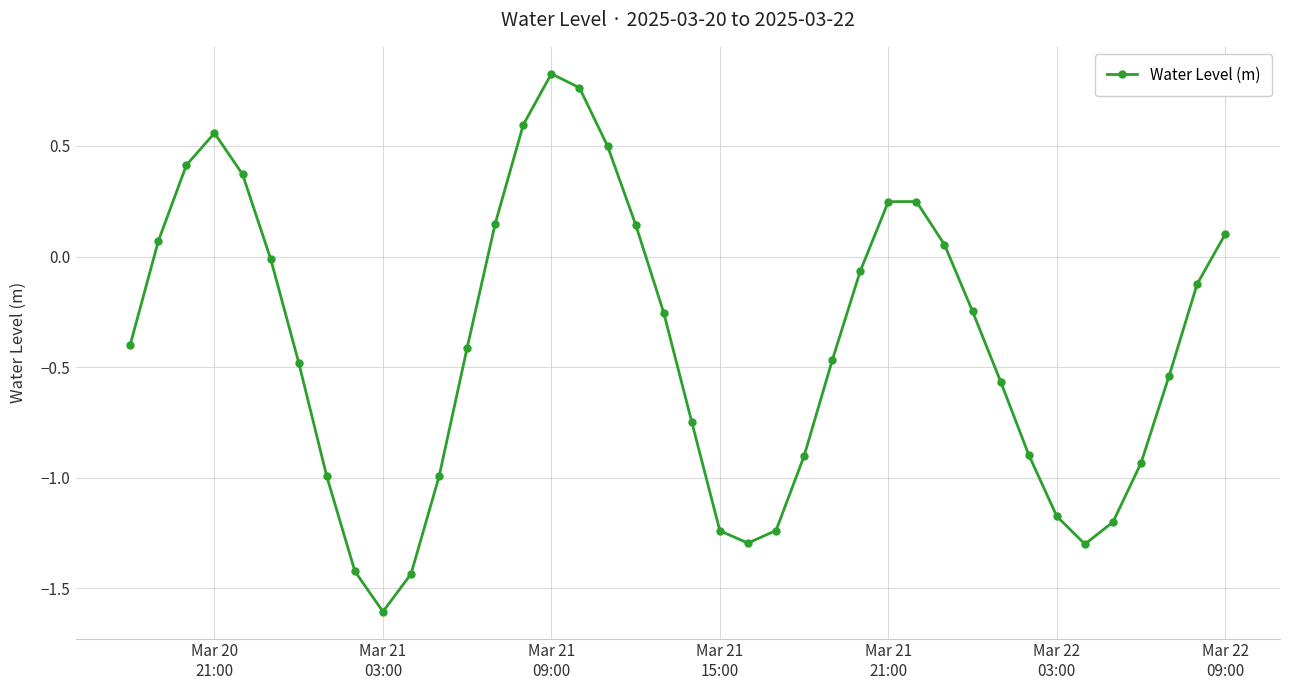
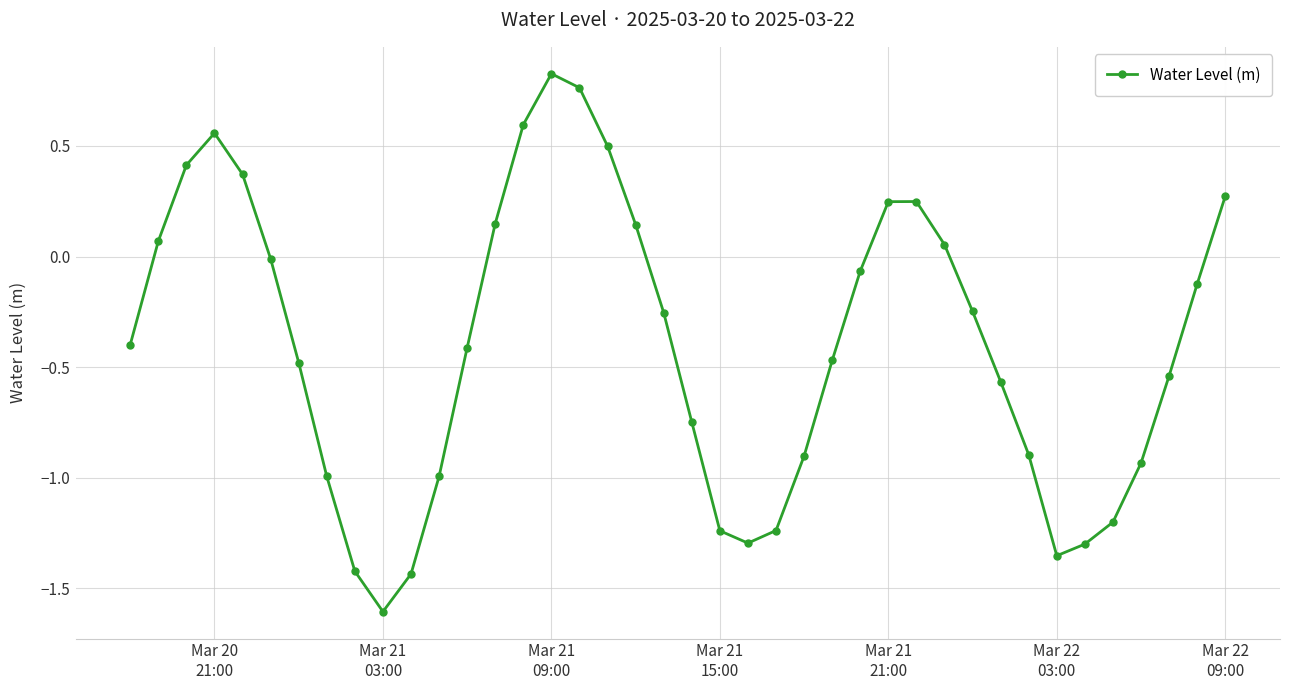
  {
    "Mar 20 21:00": 0.56,
    "Mar 21 03:00": -1.61,
    "Mar 21 09:00": 0.83,
    "Mar 21 15:00": -1.24,
    "Mar 21 21:00": 0.25,
-   "Mar 22 03:00": -1.17,
-   "Mar 22 09:00": 0.10
+   "Mar 22 03:00": -1.35,
+   "Mar 22 09:00": 0.27
  }
